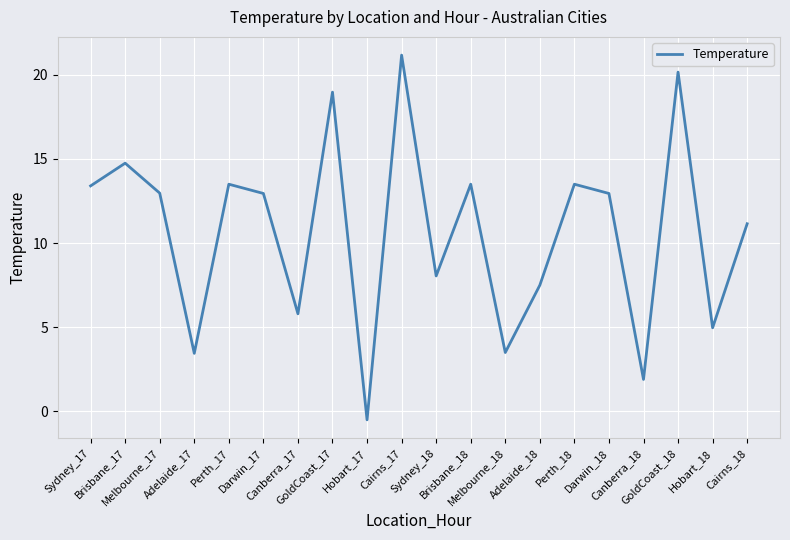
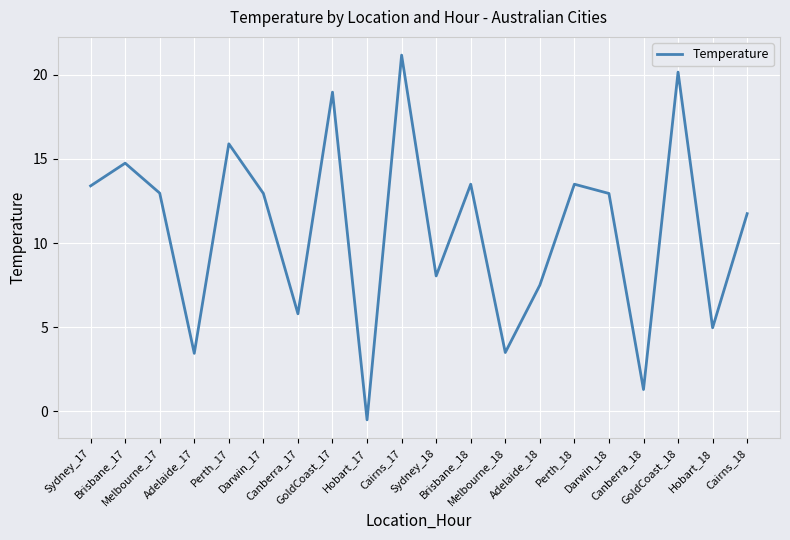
  {
    "Sydney_17": 13.4,
    "Brisbane_17": 14.8,
    "Melbourne_17": 13.0,
    "Adelaide_17": 3.5,
-   "Perth_17": 13.5,
+   "Perth_17": 15.9,
    "Darwin_17": 13.0,
    "Canberra_17": 5.8,
    "GoldCoast_17": 19.0,
    "Hobart_17": -0.5,
    "Cairns_17": 21.2,
    "Sydney_18": 8.1,
    "Brisbane_18": 13.5,
    "Melbourne_18": 3.5,
    "Adelaide_18": 7.5,
    "Perth_18": 13.5,
    "Darwin_18": 13.0,
-   "Canberra_18": 1.9,
+   "Canberra_18": 1.3,
    "GoldCoast_18": 20.2,
    "Hobart_18": 5.0,
-   "Cairns_18": 11.2
+   "Cairns_18": 11.8
  }
